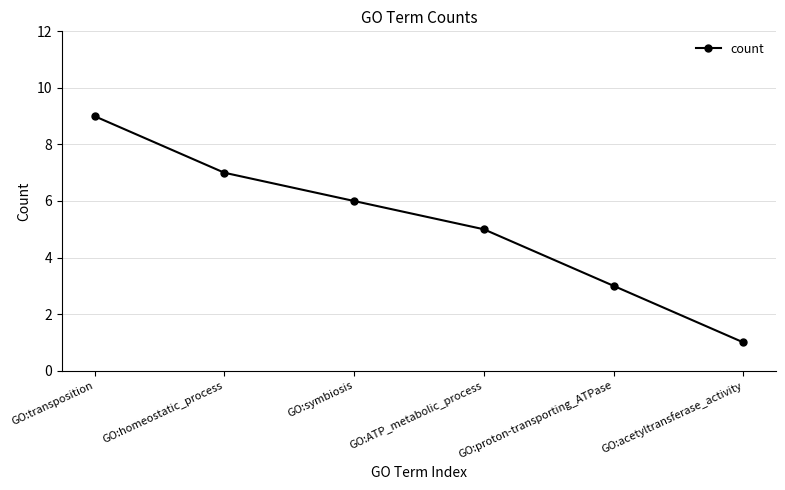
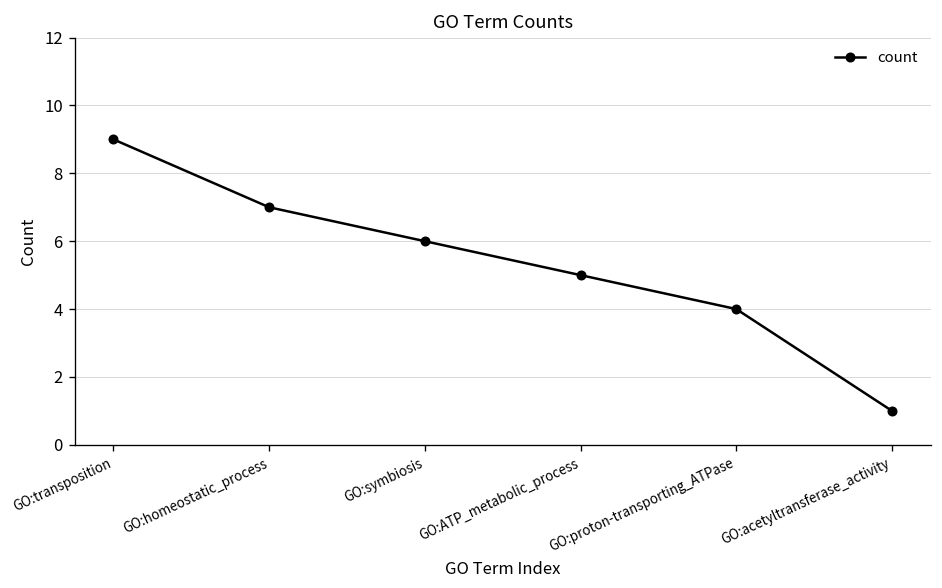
  {
    "GO:transposition": 9,
    "GO:homeostatic_process": 7,
    "GO:symbiosis": 6,
    "GO:ATP_metabolic_process": 5,
-   "GO:proton-transporting_ATPase": 3,
+   "GO:proton-transporting_ATPase": 4,
    "GO:acetyltransferase_activity": 1
  }
